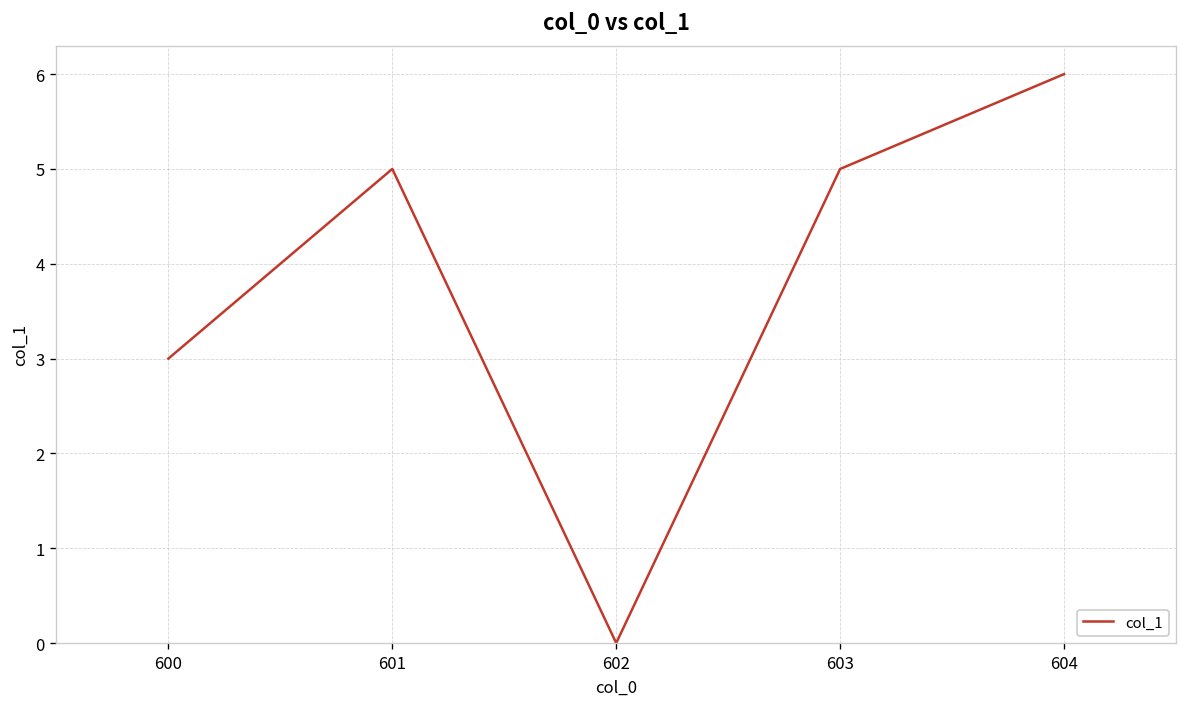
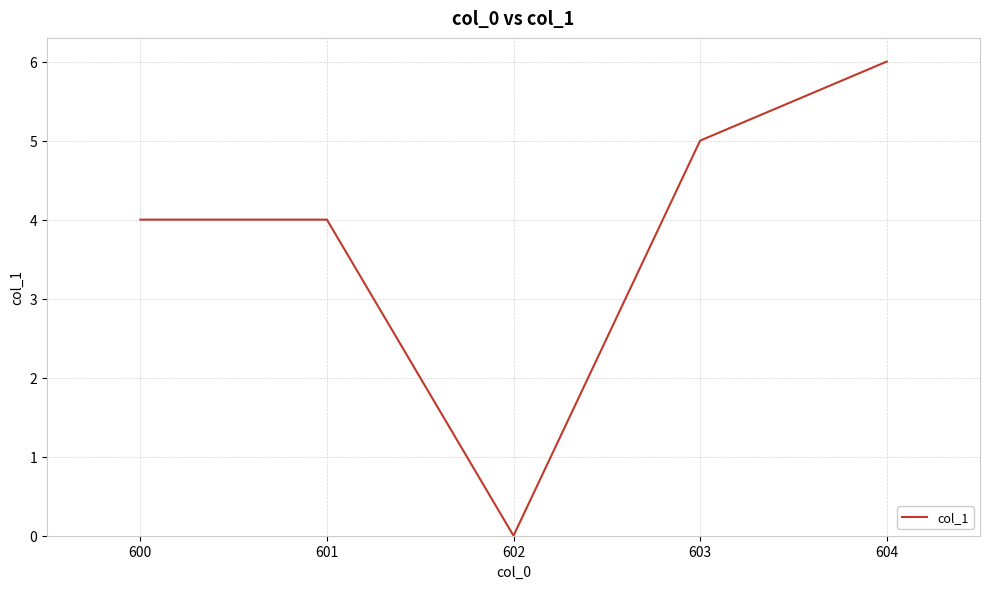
  {
-   "600": 3,
-   "601": 5,
+   "600": 4,
+   "601": 4,
    "602": 0,
    "603": 5,
    "604": 6
  }
